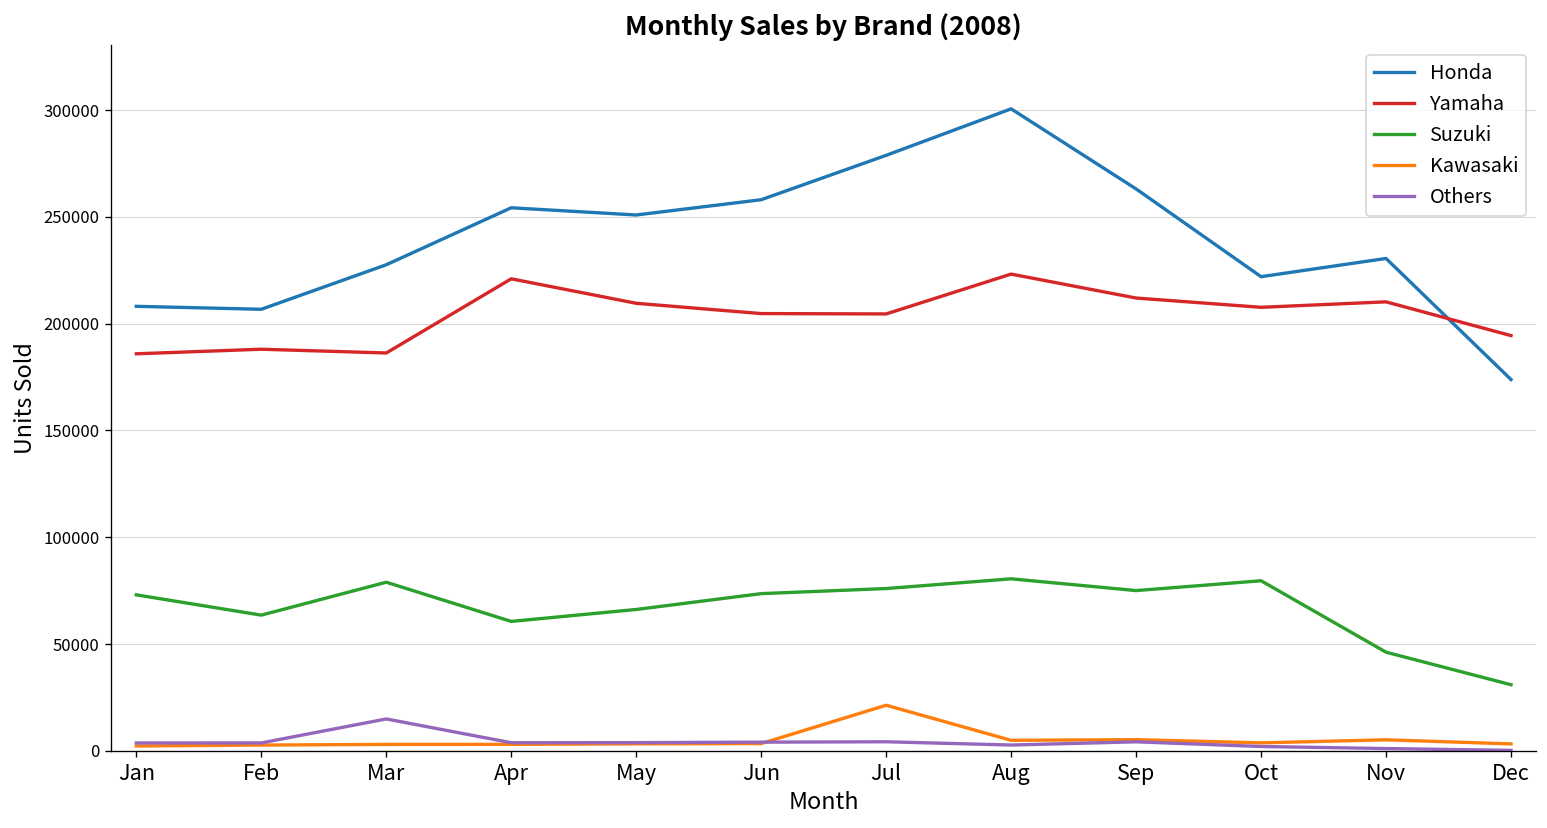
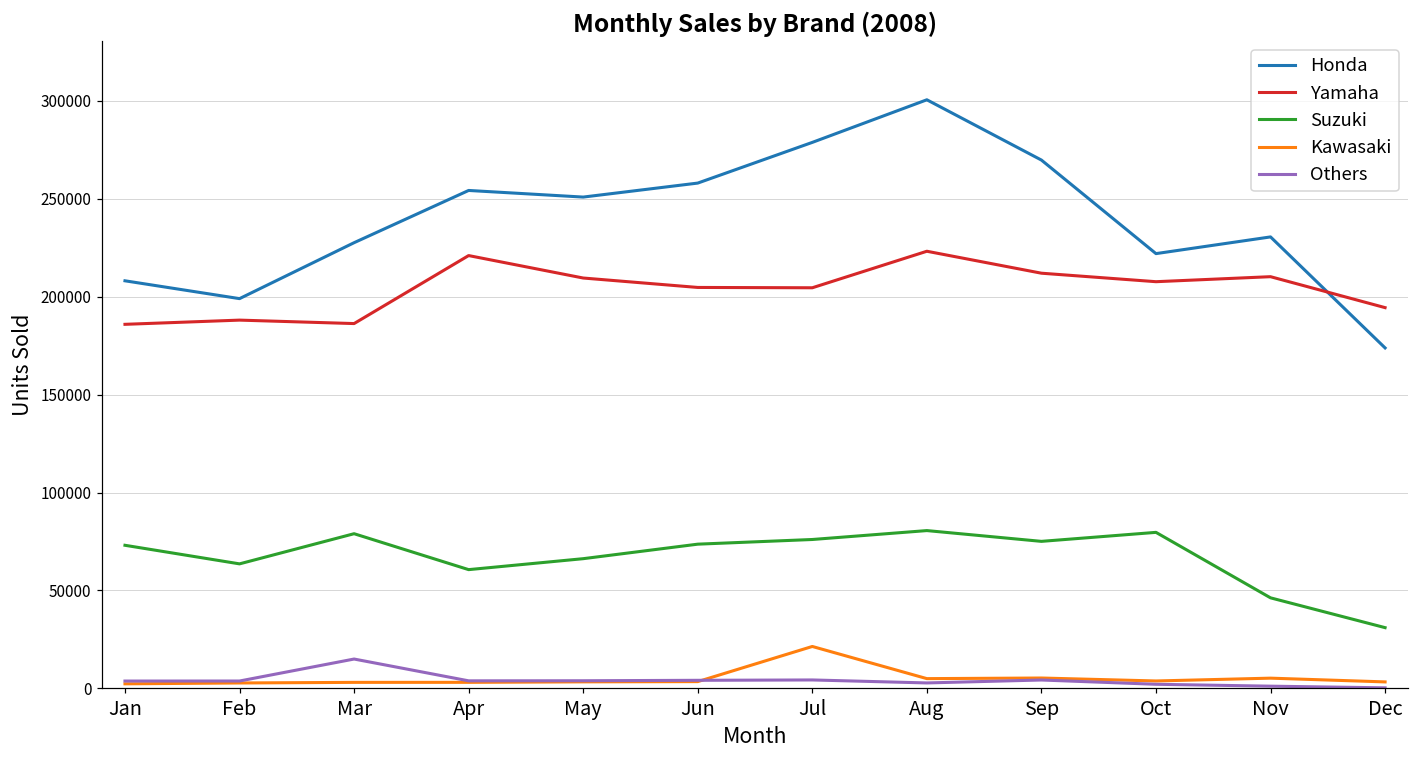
  {
    "Honda": {
      "Jan": 208000,
-     "Feb": 207000,
+     "Feb": 199000,
      "Mar": 228000,
      "Apr": 254000,
      "May": 251000,
      "Jun": 258000,
      "Jul": 279000,
      "Aug": 301000,
-     "Sep": 263000,
+     "Sep": 270000,
      "Oct": 222000,
      "Nov": 231000,
      "Dec": 174000
    },
    "Yamaha": {
      "Jan": 186000,
      "Feb": 188000,
      "Mar": 186000,
      "Apr": 221000,
      "May": 210000,
      "Jun": 205000,
      "Jul": 205000,
      "Aug": 223000,
      "Sep": 212000,
      "Oct": 208000,
      "Nov": 210000,
      "Dec": 194000
    },
    "Suzuki": {
      "Jan": 73000,
      "Feb": 64000,
      "Mar": 79000,
      "Apr": 61000,
      "May": 66000,
      "Jun": 74000,
      "Jul": 76000,
      "Aug": 81000,
      "Sep": 75000,
      "Oct": 80000,
      "Nov": 46000,
      "Dec": 31000
    },
    "Kawasaki": {
      "Jan": 2000,
      "Mar": 3000,
      "Jul": 21000,
      "Aug": 5000,
      "Oct": 4000,
      "Nov": 5000,
      "Dec": 3000
    },
    "Others": {
      "Jan": 4000,
      "Mar": 15000,
      "Jul": 4000,
      "Aug": 3000,
      "Oct": 2000,
      "Nov": 1000,
      "Dec": 0
    }
  }
